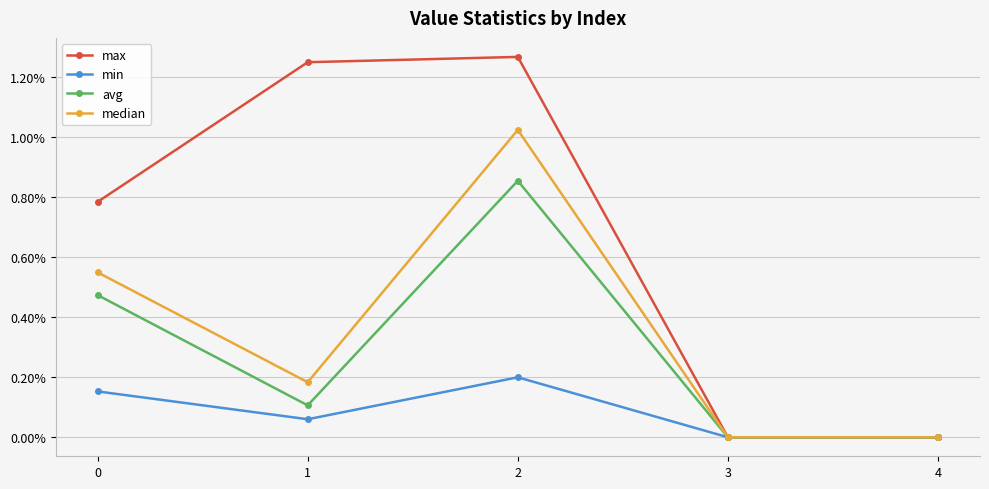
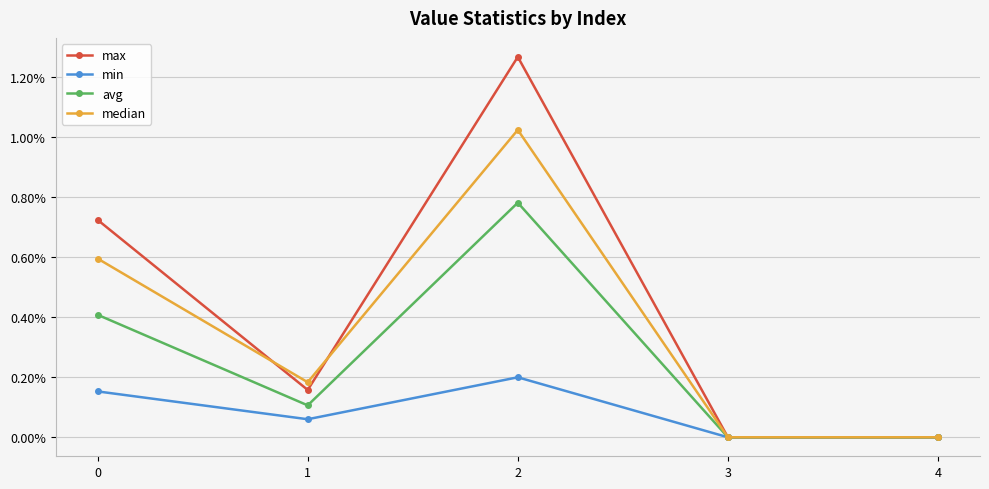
  {
    "max": {
-     "0": "0.78%",
-     "1": "1.25%",
+     "0": "0.72%",
+     "1": "0.16%",
      "2": "1.27%"
    },
    "min": {
      "0": "0.15%",
      "1": "0.06%",
      "2": "0.20%"
    },
    "avg": {
-     "0": "0.47%",
+     "0": "0.41%",
      "1": "0.11%",
-     "2": "0.85%"
+     "2": "0.78%"
    },
    "median": {
-     "0": "0.55%",
+     "0": "0.59%",
      "1": "0.18%",
      "2": "1.02%"
    }
  }
